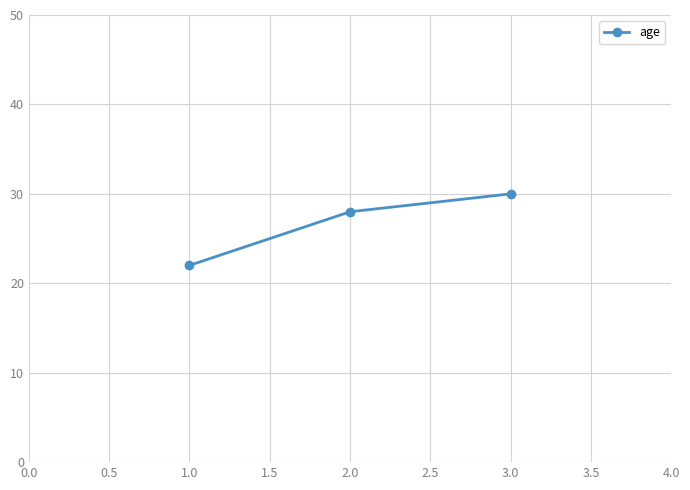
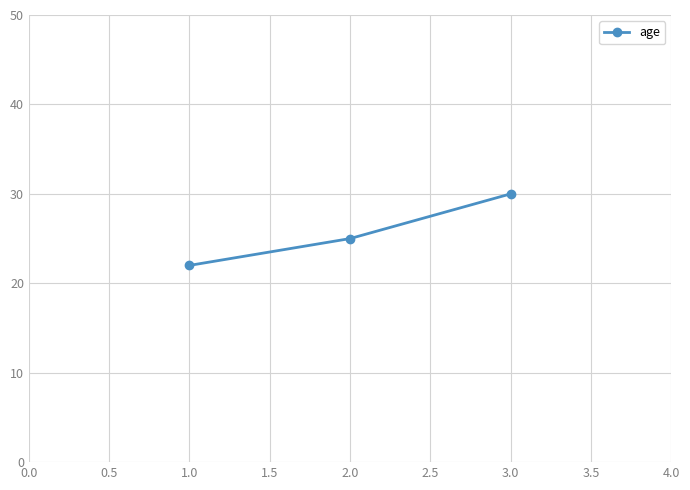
  {
    "1.0": 22,
-   "2.0": 28,
+   "2.0": 25,
    "3.0": 30
  }
